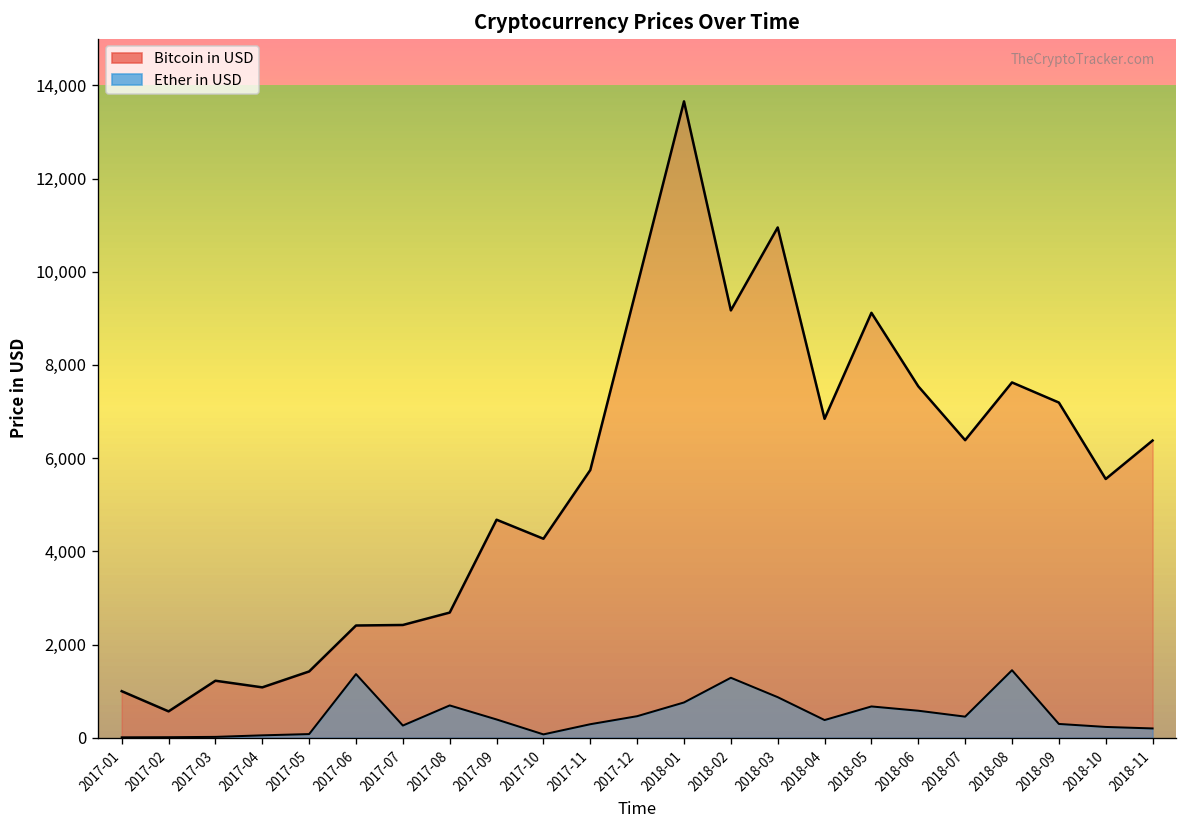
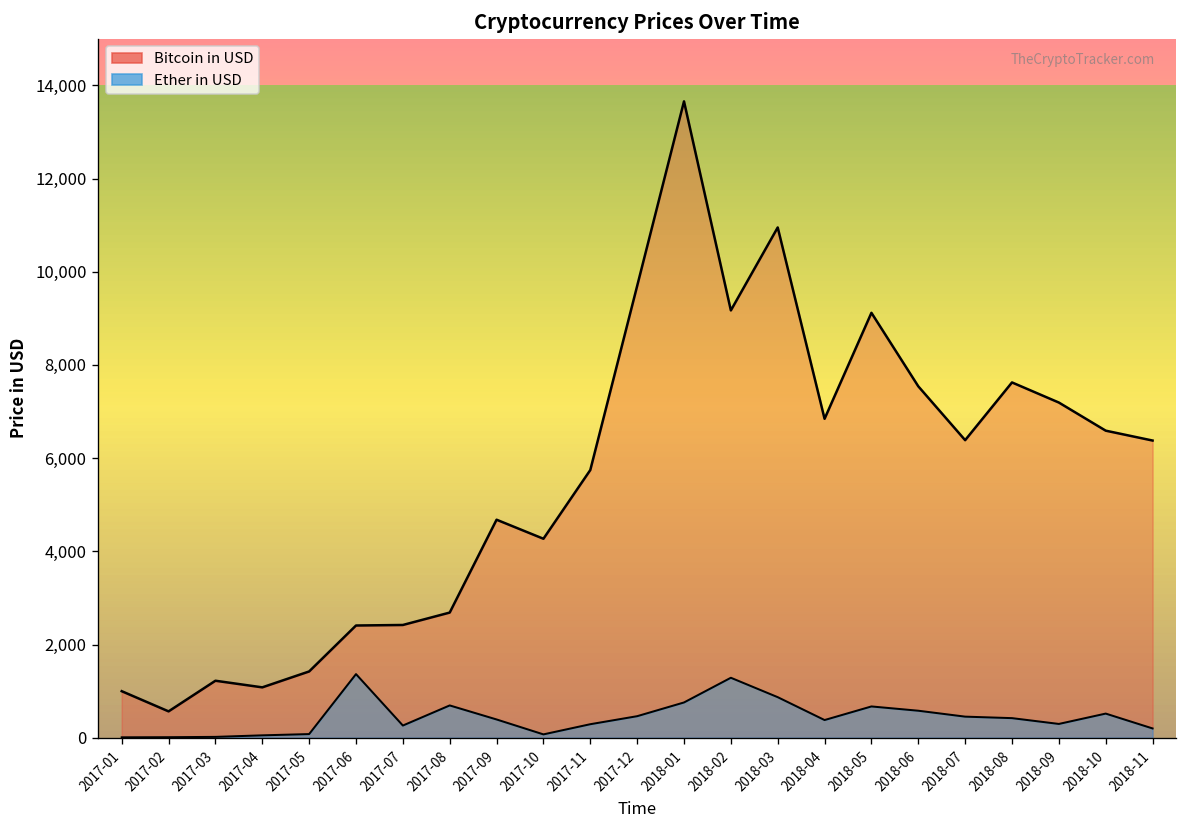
  {
    "Bitcoin in USD": {
      "2017-01": "1,000",
      "2017-02": "600",
      "2017-03": "1,200",
      "2017-04": "1,100",
      "2017-05": "1,400",
      "2017-06": "2,400",
      "2017-07": "2,400",
      "2017-08": "2,700",
      "2017-09": "4,700",
      "2017-10": "4,300",
      "2017-11": "5,700",
      "2017-12": "9,700",
      "2018-01": "13,700",
      "2018-02": "9,200",
      "2018-03": "11,000",
      "2018-04": "6,800",
      "2018-05": "9,100",
      "2018-06": "7,500",
      "2018-07": "6,400",
      "2018-08": "7,600",
      "2018-09": "7,200",
-     "2018-10": "5,600",
+     "2018-10": "6,600",
      "2018-11": "6,400"
    },
    "Ether in USD": {
      "2017-01": "0",
      "2017-02": "0",
      "2017-03": "0",
      "2017-04": "100",
      "2017-05": "100",
      "2017-06": "1,400",
      "2017-07": "300",
      "2017-08": "700",
      "2017-09": "400",
      "2017-10": "100",
      "2017-11": "300",
      "2017-12": "500",
      "2018-01": "800",
      "2018-02": "1,300",
      "2018-03": "900",
      "2018-04": "400",
      "2018-05": "700",
      "2018-06": "600",
      "2018-07": "500",
-     "2018-08": "1,400",
+     "2018-08": "400",
      "2018-09": "300",
-     "2018-10": "200",
+     "2018-10": "500",
      "2018-11": "200"
    }
  }
